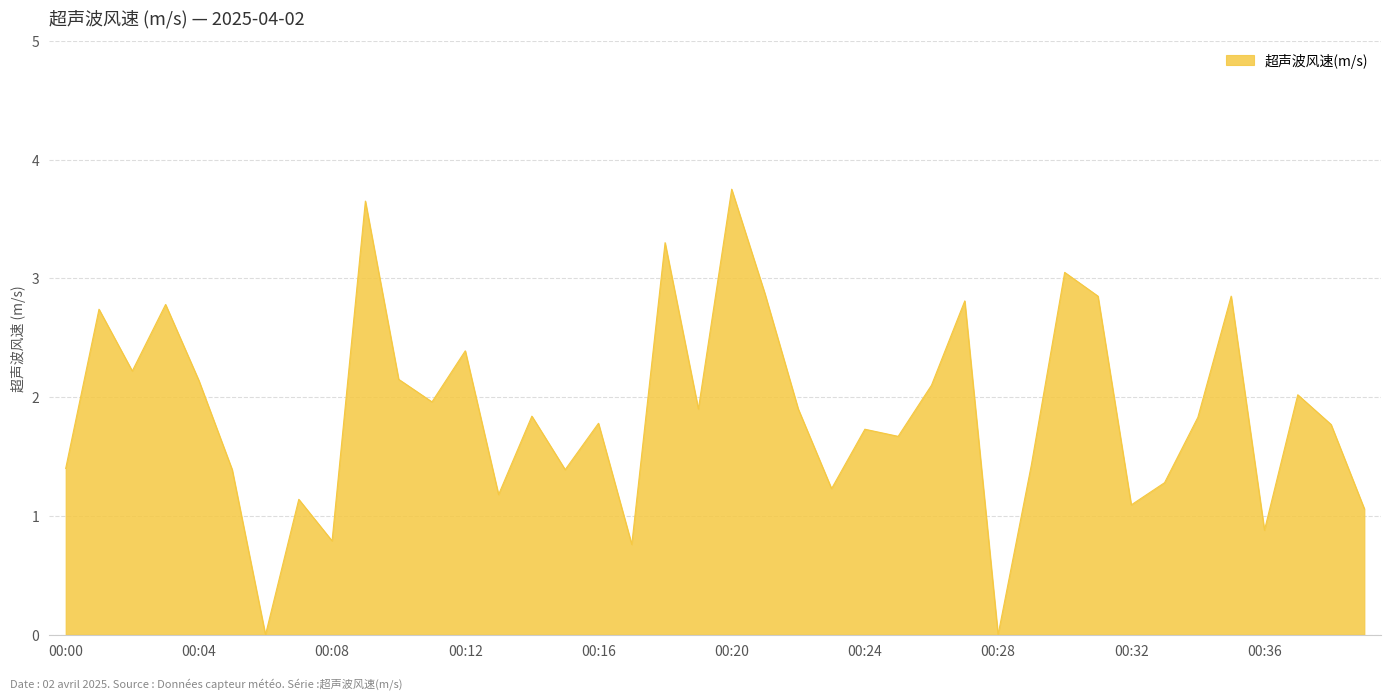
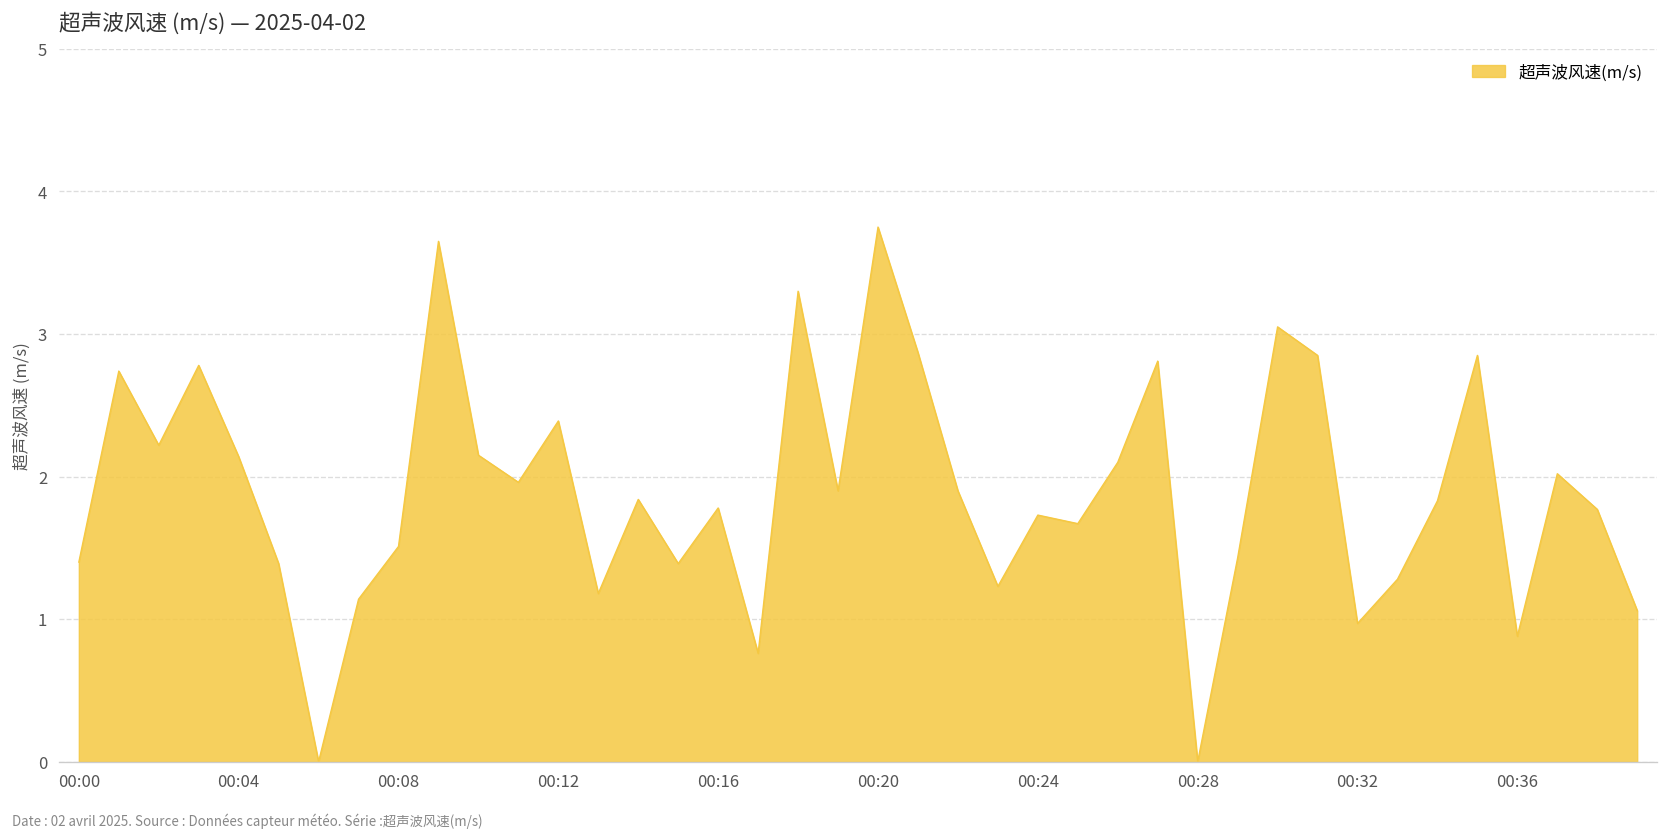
  {
    "00:00": 1.40,
    "00:04": 2.14,
-   "00:08": 0.79,
+   "00:08": 1.51,
    "00:12": 2.39,
    "00:16": 1.78,
    "00:20": 3.75,
    "00:24": 1.73,
    "00:28": 0.00,
-   "00:32": 1.09,
+   "00:32": 0.97,
    "00:36": 0.88
  }
